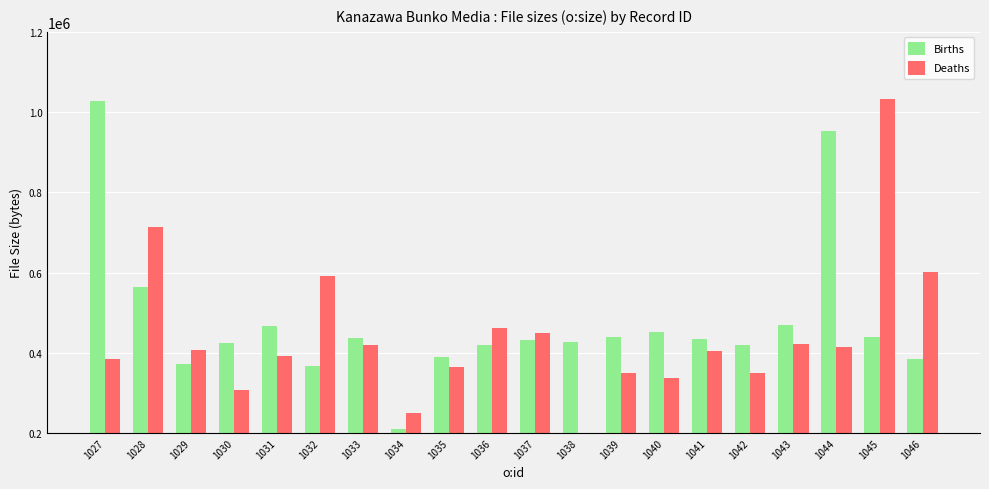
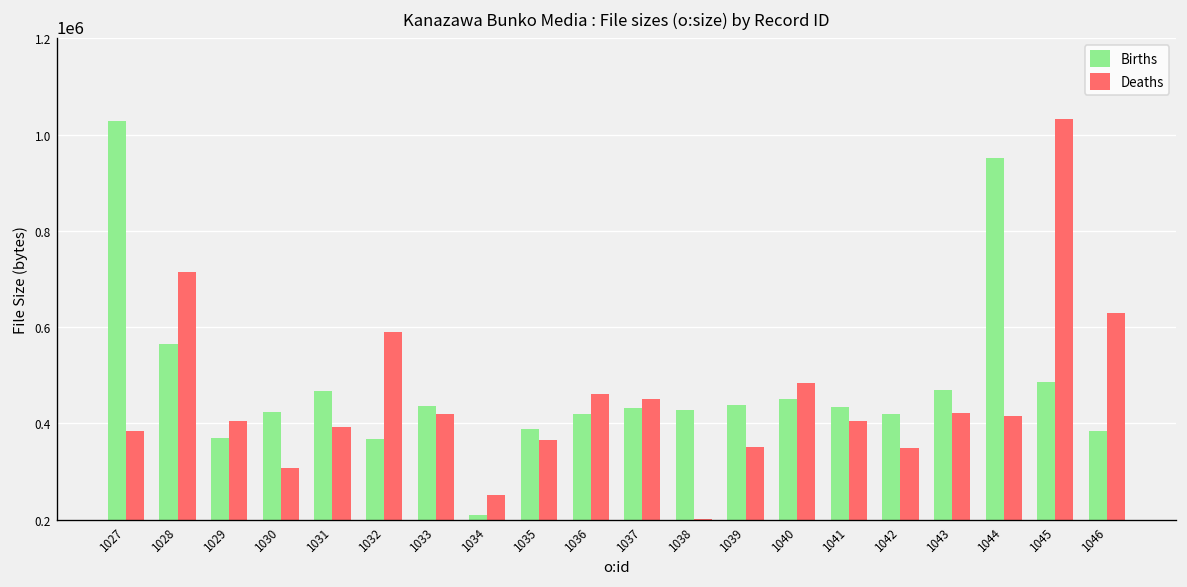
  {
    "Births": {
      "1027": 1030000,
      "1028": 560000,
      "1029": 370000,
      "1030": 420000,
      "1031": 470000,
      "1032": 370000,
      "1033": 440000,
      "1034": 210000,
      "1035": 390000,
      "1036": 420000,
      "1037": 430000,
      "1038": 430000,
      "1039": 440000,
      "1040": 450000,
      "1041": 430000,
      "1042": 420000,
      "1043": 470000,
      "1044": 950000,
-     "1045": 440000,
+     "1045": 490000,
      "1046": 390000
    },
    "Deaths": {
      "1027": 380000,
      "1028": 710000,
      "1029": 410000,
      "1030": 310000,
      "1031": 390000,
      "1032": 590000,
      "1033": 420000,
      "1034": 250000,
      "1035": 360000,
      "1036": 460000,
      "1037": 450000,
      "1038": 200000,
      "1039": 350000,
-     "1040": 340000,
+     "1040": 480000,
      "1041": 400000,
      "1042": 350000,
      "1043": 420000,
      "1044": 420000,
      "1045": 1030000,
-     "1046": 600000
+     "1046": 630000
    }
  }
